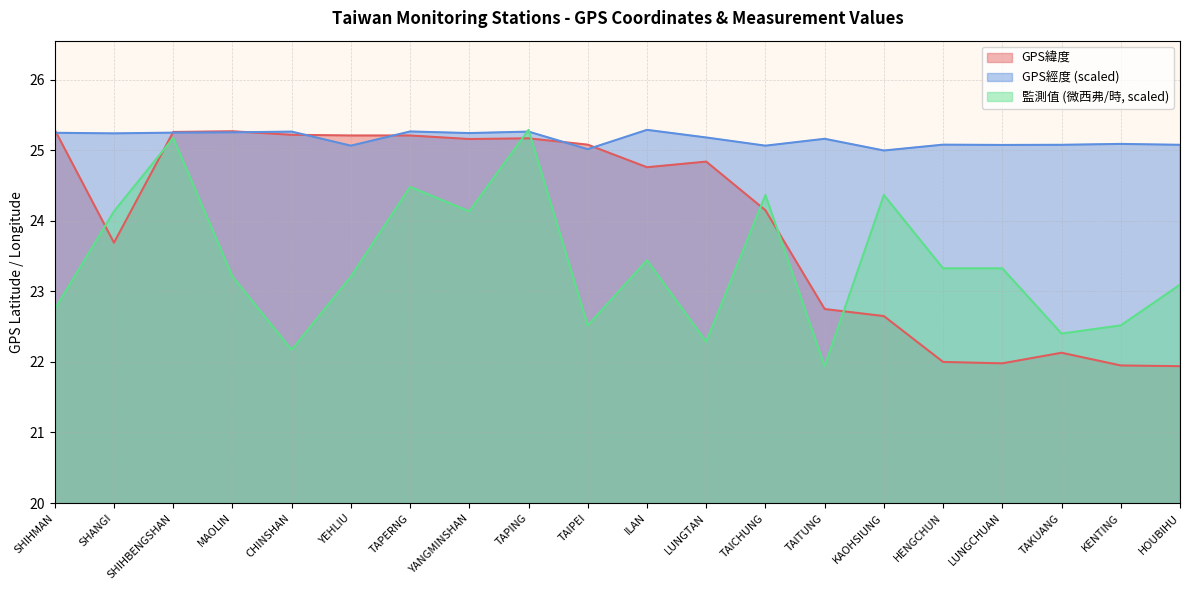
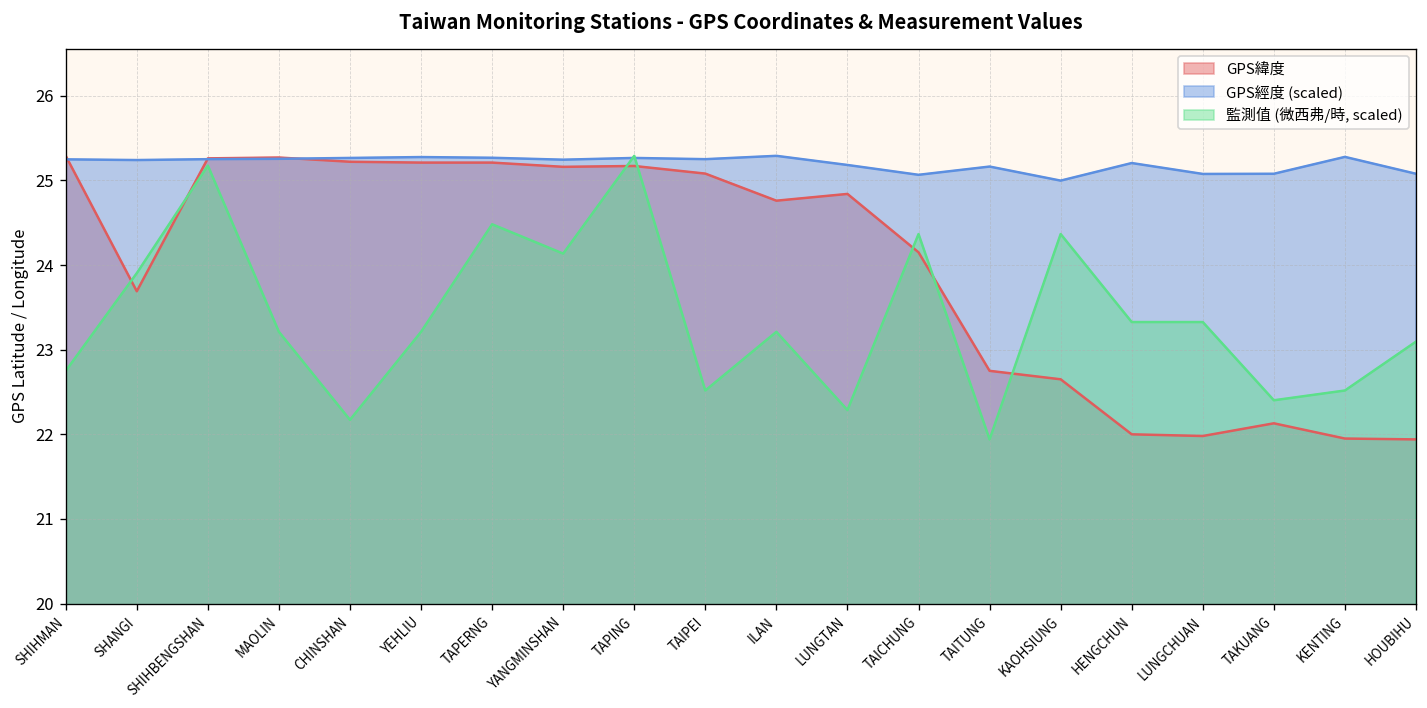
  {
    "GPS緯度": {
      "SHIHMAN": 25.3,
      "SHANGI": 23.7,
      "CHINSHAN": 25.2,
      "YEHLIU": 25.2,
      "TAPERNG": 25.2,
      "YANGMINSHAN": 25.2,
      "TAPING": 25.2,
      "TAIPEI": 25.1,
      "ILAN": 24.8,
      "LUNGTAN": 24.8,
      "TAICHUNG": 24.2,
      "TAITUNG": 22.8,
      "KAOHSIUNG": 22.7,
      "HENGCHUN": 22.0,
      "LUNGCHUAN": 22.0,
      "TAKUANG": 22.1,
      "KENTING": 22.0,
      "HOUBIHU": 21.9
    },
    "GPS經度 (scaled)": {
      "SHIHMAN": 25.2,
      "SHANGI": 25.2,
      "CHINSHAN": 25.3,
-     "YEHLIU": 25.1,
+     "YEHLIU": 25.3,
      "TAPERNG": 25.3,
      "YANGMINSHAN": 25.2,
-     "TAIPEI": 25.0,
+     "TAIPEI": 25.3,
      "ILAN": 25.3,
      "LUNGTAN": 25.2,
      "TAICHUNG": 25.1,
      "TAITUNG": 25.2,
      "KAOHSIUNG": 25.0,
-     "HENGCHUN": 25.1,
+     "HENGCHUN": 25.2,
      "LUNGCHUAN": 25.1,
      "TAKUANG": 25.1,
-     "KENTING": 25.1,
+     "KENTING": 25.3,
      "HOUBIHU": 25.1
    },
    "監測值 (微西弗/時, scaled)": {
      "SHIHMAN": 22.7,
-     "SHANGI": 24.1,
+     "SHANGI": 23.9,
      "SHIHBENGSHAN": 25.2,
      "MAOLIN": 23.2,
      "CHINSHAN": 22.2,
      "YEHLIU": 23.2,
      "TAPERNG": 24.5,
      "YANGMINSHAN": 24.1,
      "TAIPEI": 22.5,
-     "ILAN": 23.4,
+     "ILAN": 23.2,
      "LUNGTAN": 22.3,
      "TAICHUNG": 24.4,
      "TAITUNG": 21.9,
      "KAOHSIUNG": 24.4,
      "HENGCHUN": 23.3,
      "LUNGCHUAN": 23.3,
      "TAKUANG": 22.4,
      "KENTING": 22.5,
      "HOUBIHU": 23.1
    }
  }
